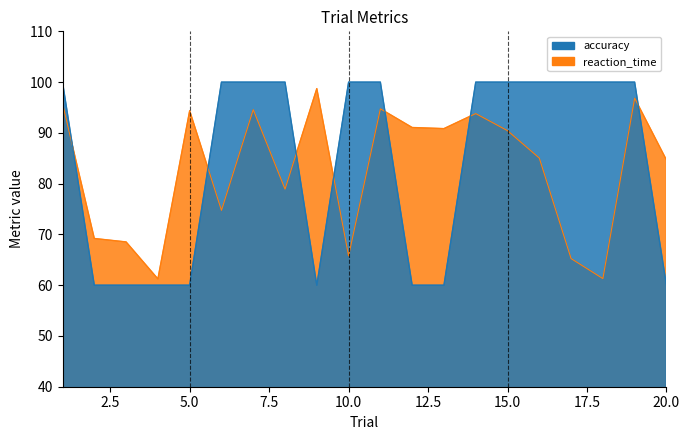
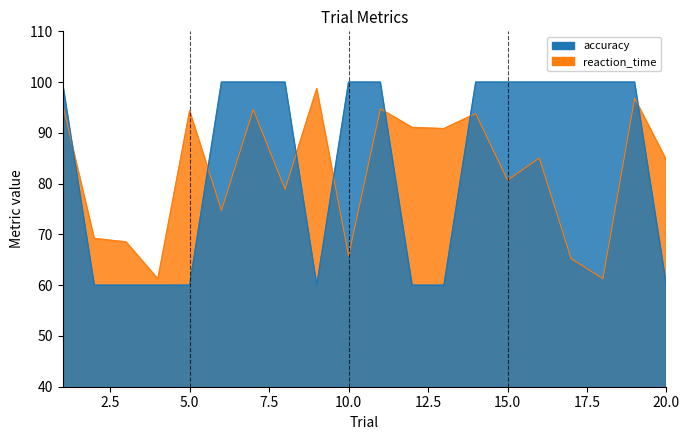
  {
    "reaction_time": {
      "5.0": 94,
      "10.0": 66,
-     "15.0": 90,
+     "15.0": 81,
      "20.0": 85
    },
    "accuracy": {
      "5.0": 60,
      "10.0": 100,
      "15.0": 100,
      "20.0": 60
    }
  }
